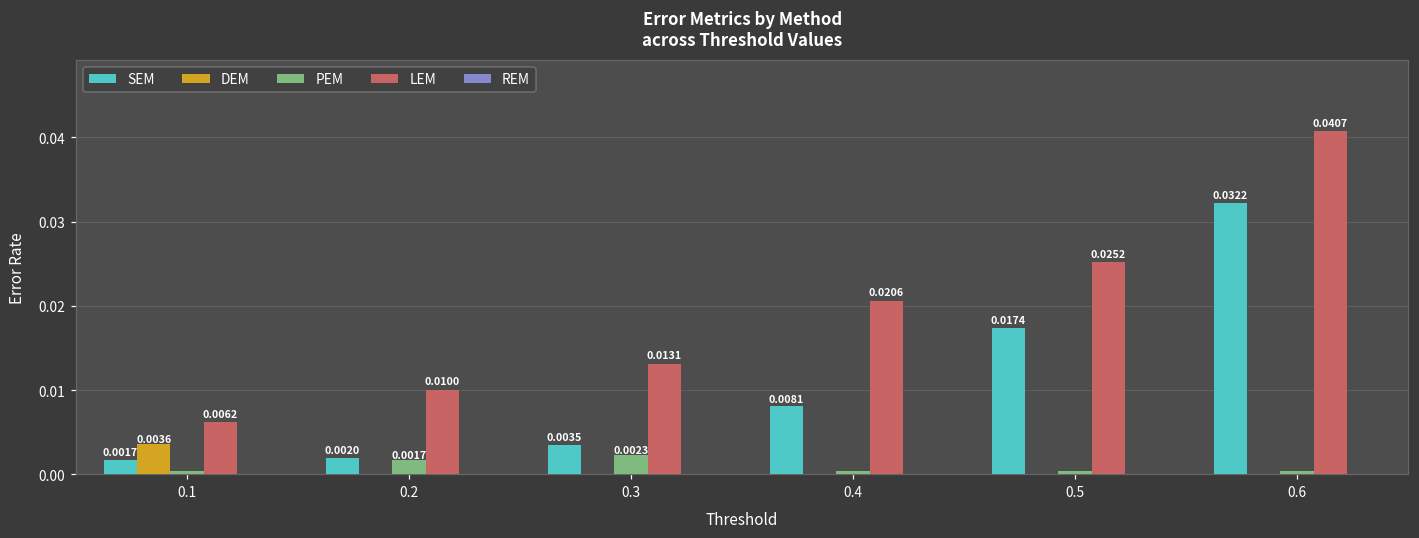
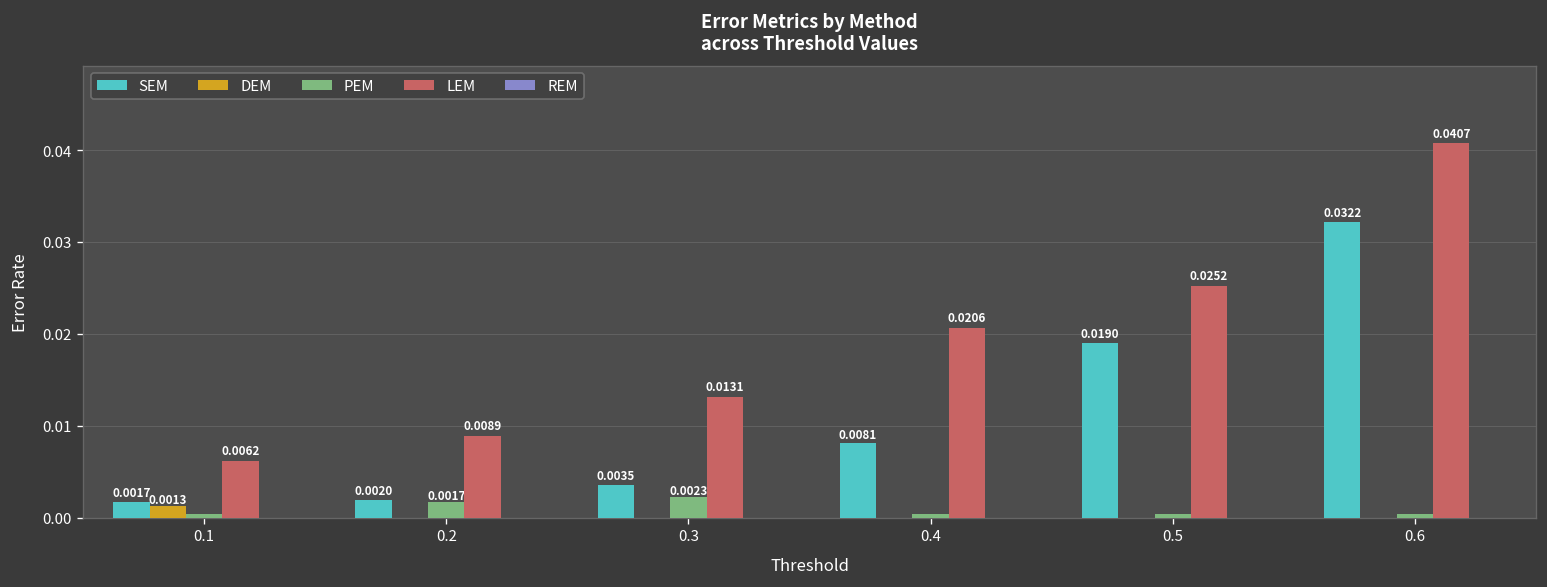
  {
    "SEM": {
      "0.1": 0.0017,
      "0.2": 0.0020,
      "0.3": 0.0035,
      "0.4": 0.0081,
-     "0.5": 0.0174,
+     "0.5": 0.0190,
      "0.6": 0.0322
    },
    "DEM": {
-     "0.1": 0.0036
+     "0.1": 0.0013
    },
    "PEM": {
      "0.2": 0.0017,
      "0.3": 0.0023
    },
    "LEM": {
      "0.1": 0.0062,
-     "0.2": 0.0100,
+     "0.2": 0.0089,
      "0.3": 0.0131,
      "0.4": 0.0206,
      "0.5": 0.0252,
      "0.6": 0.0407
    },
    "REM": {
      "0.1": 0.000,
      "0.2": 0.000,
      "0.3": 0.000,
      "0.4": 0.000,
      "0.5": 0.000,
      "0.6": 0.000
    }
  }
